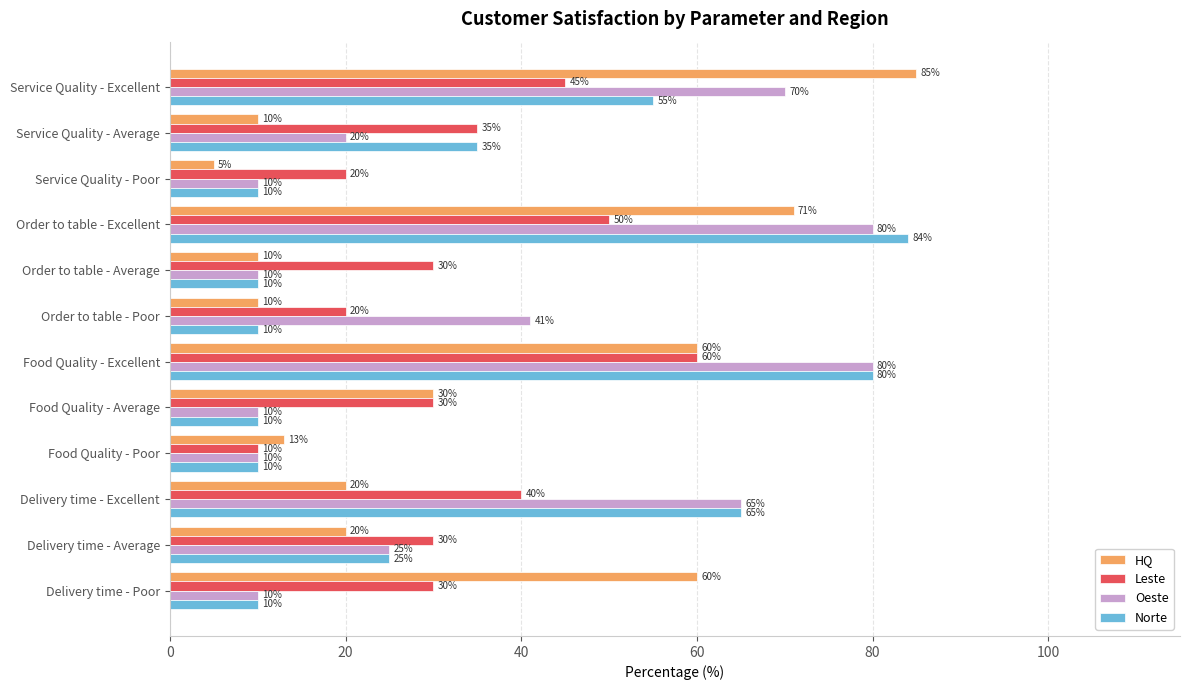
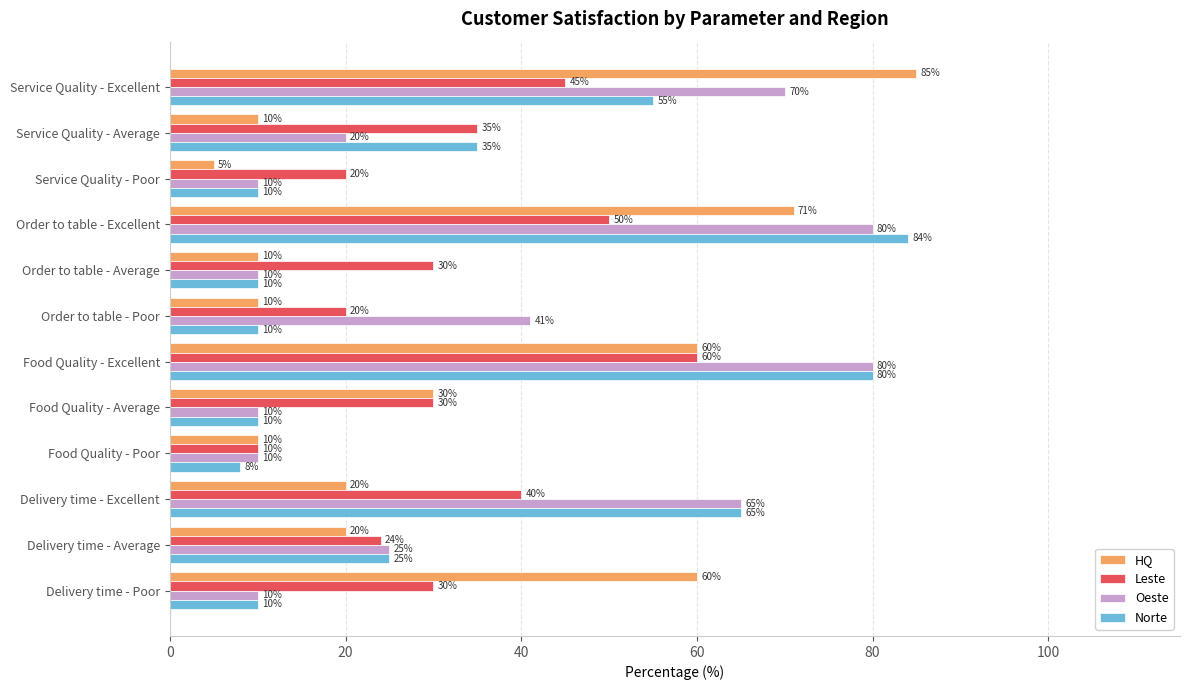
  {
    "HQ": {
      "Service Quality - Excellent": "85%",
      "Service Quality - Average": "10%",
      "Service Quality - Poor": "5%",
      "Order to table - Excellent": "71%",
      "Order to table - Average": "10%",
      "Order to table - Poor": "10%",
      "Food Quality - Excellent": "60%",
      "Food Quality - Average": "30%",
-     "Food Quality - Poor": "13%",
+     "Food Quality - Poor": "10%",
      "Delivery time - Excellent": "20%",
      "Delivery time - Average": "20%",
      "Delivery time - Poor": "60%"
    },
    "Leste": {
      "Service Quality - Excellent": "45%",
      "Service Quality - Average": "35%",
      "Service Quality - Poor": "20%",
      "Order to table - Excellent": "50%",
      "Order to table - Average": "30%",
      "Order to table - Poor": "20%",
      "Food Quality - Excellent": "60%",
      "Food Quality - Average": "30%",
      "Food Quality - Poor": "10%",
      "Delivery time - Excellent": "40%",
-     "Delivery time - Average": "30%",
+     "Delivery time - Average": "24%",
      "Delivery time - Poor": "30%"
    },
    "Oeste": {
      "Service Quality - Excellent": "70%",
      "Service Quality - Average": "20%",
      "Service Quality - Poor": "10%",
      "Order to table - Excellent": "80%",
      "Order to table - Average": "10%",
      "Order to table - Poor": "41%",
      "Food Quality - Excellent": "80%",
      "Food Quality - Average": "10%",
      "Food Quality - Poor": "10%",
      "Delivery time - Excellent": "65%",
      "Delivery time - Average": "25%",
      "Delivery time - Poor": "10%"
    },
    "Norte": {
      "Service Quality - Excellent": "55%",
      "Service Quality - Average": "35%",
      "Service Quality - Poor": "10%",
      "Order to table - Excellent": "84%",
      "Order to table - Average": "10%",
      "Order to table - Poor": "10%",
      "Food Quality - Excellent": "80%",
      "Food Quality - Average": "10%",
-     "Food Quality - Poor": "10%",
+     "Food Quality - Poor": "8%",
      "Delivery time - Excellent": "65%",
      "Delivery time - Average": "25%",
      "Delivery time - Poor": "10%"
    }
  }
